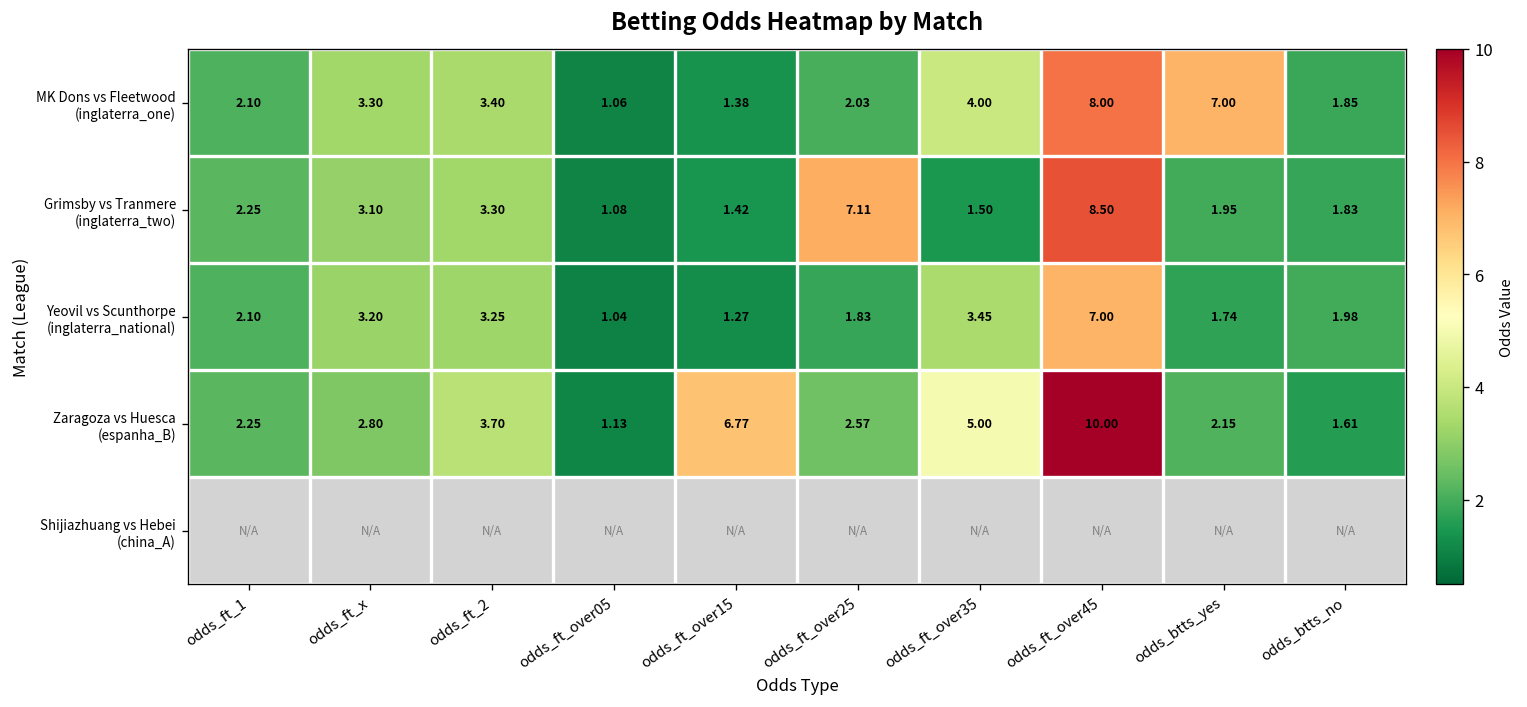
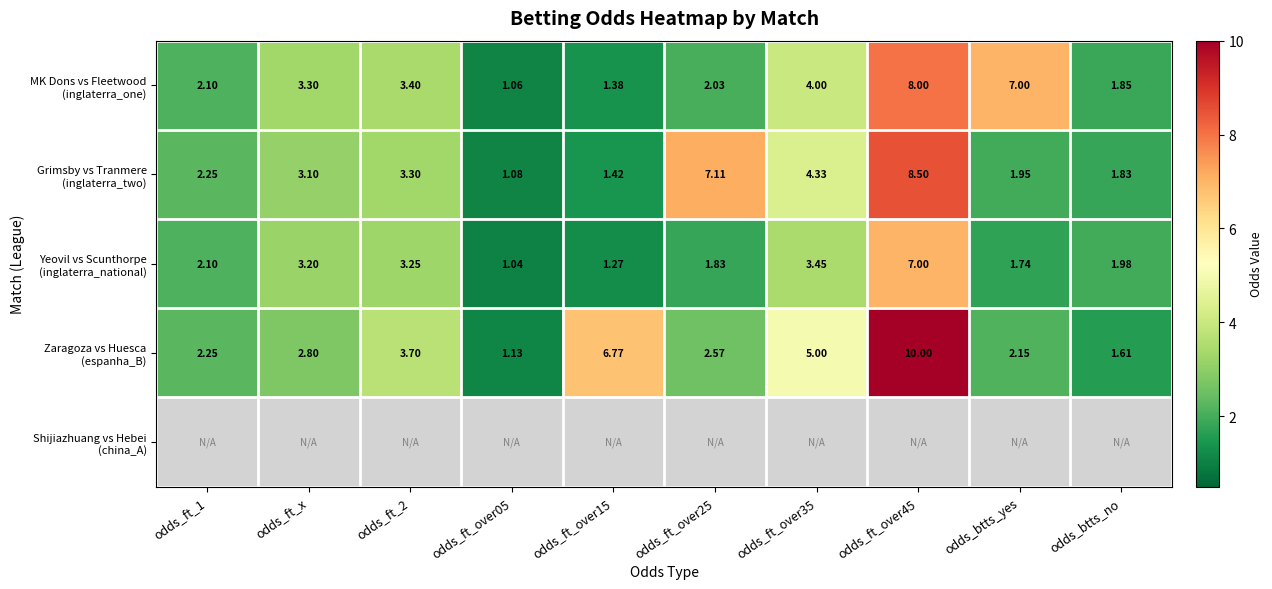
  {
    "MK Dons vs Fleetwood (inglaterra_one)": {
      "odds_ft_1": 2.10,
      "odds_ft_x": 3.30,
      "odds_ft_2": 3.40,
      "odds_ft_over05": 1.06,
      "odds_ft_over15": 1.38,
      "odds_ft_over25": 2.03,
      "odds_ft_over35": 4.00,
      "odds_ft_over45": 8.00,
      "odds_btts_yes": 7.00,
      "odds_btts_no": 1.85
    },
    "Grimsby vs Tranmere (inglaterra_two)": {
      "odds_ft_1": 2.25,
      "odds_ft_x": 3.10,
      "odds_ft_2": 3.30,
      "odds_ft_over05": 1.08,
      "odds_ft_over15": 1.42,
      "odds_ft_over25": 7.11,
-     "odds_ft_over35": 1.50,
+     "odds_ft_over35": 4.33,
      "odds_ft_over45": 8.50,
      "odds_btts_yes": 1.95,
      "odds_btts_no": 1.83
    },
    "Yeovil vs Scunthorpe (inglaterra_national)": {
      "odds_ft_1": 2.10,
      "odds_ft_x": 3.20,
      "odds_ft_2": 3.25,
      "odds_ft_over05": 1.04,
      "odds_ft_over15": 1.27,
      "odds_ft_over25": 1.83,
      "odds_ft_over35": 3.45,
      "odds_ft_over45": 7.00,
      "odds_btts_yes": 1.74,
      "odds_btts_no": 1.98
    },
    "Zaragoza vs Huesca (espanha_B)": {
      "odds_ft_1": 2.25,
      "odds_ft_x": 2.80,
      "odds_ft_2": 3.70,
      "odds_ft_over05": 1.13,
      "odds_ft_over15": 6.77,
      "odds_ft_over25": 2.57,
      "odds_ft_over35": 5.00,
      "odds_ft_over45": 10.00,
      "odds_btts_yes": 2.15,
      "odds_btts_no": 1.61
    }
  }
